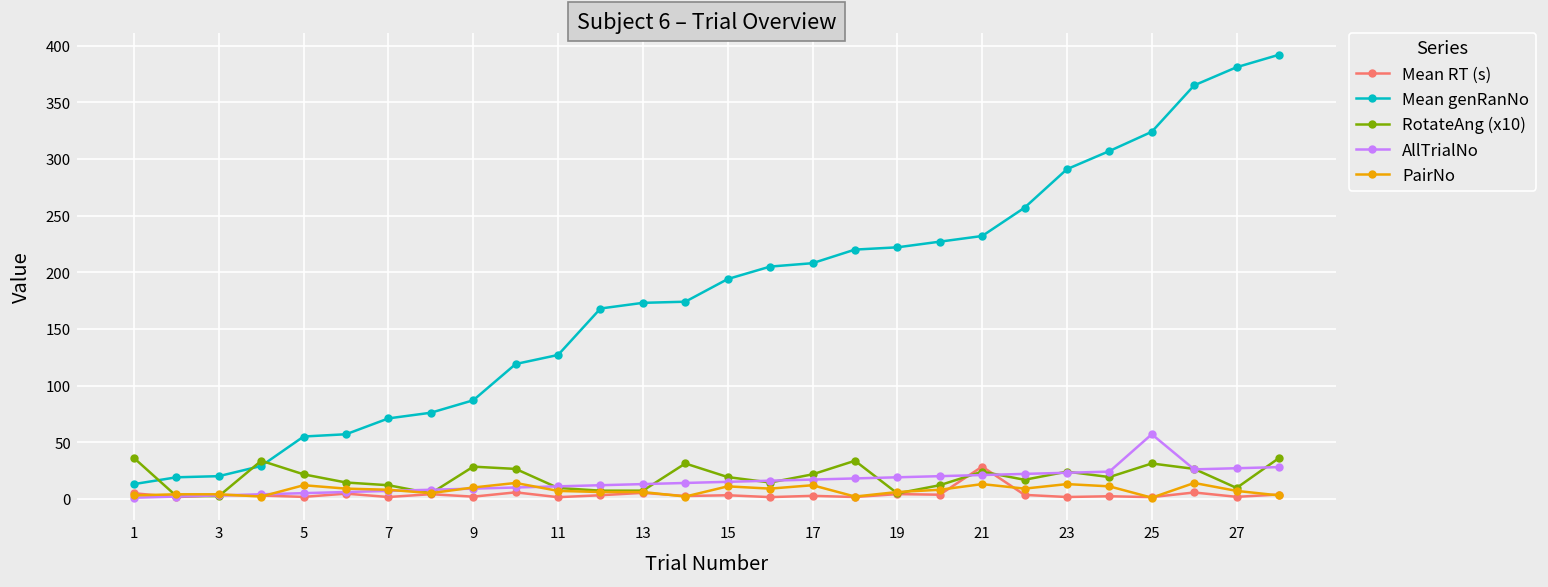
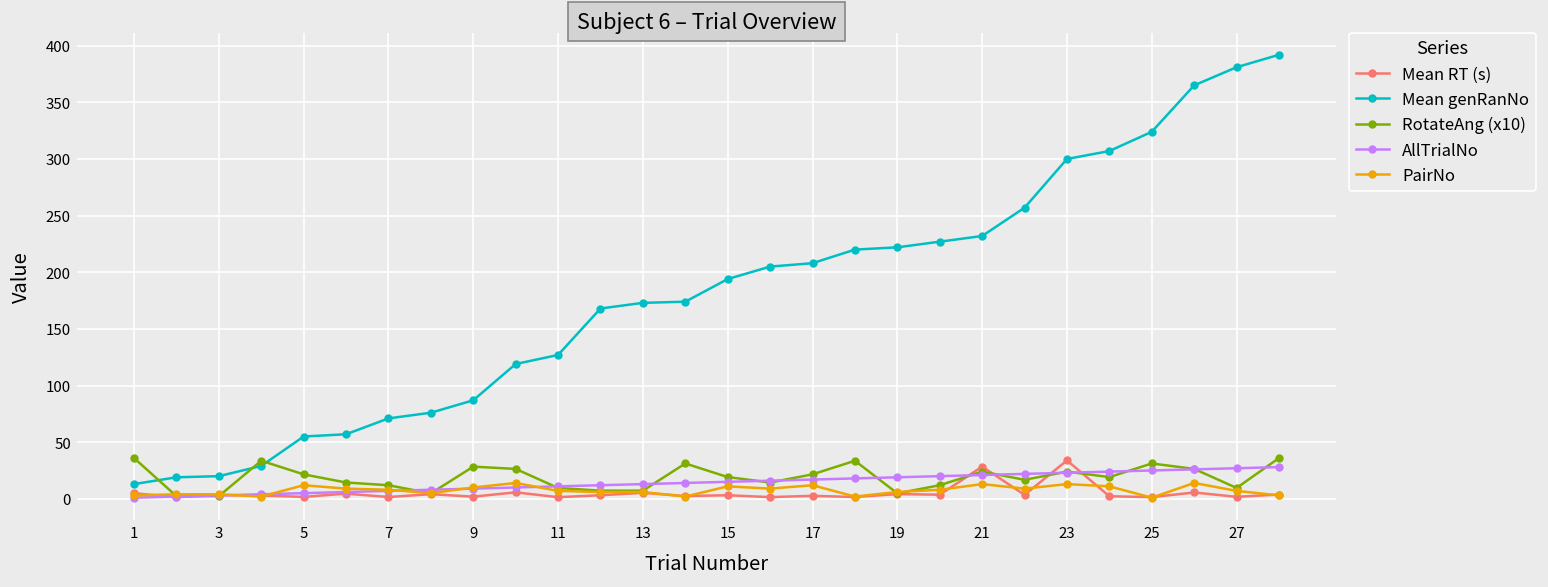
  {
    "Mean RT (s)": {
      "5": 0,
      "7": 0,
      "9": 0,
      "11": 0,
      "15": 0,
      "17": 0,
      "21": 30,
-     "23": 0,
+     "23": 30,
      "27": 0
    },
    "Mean genRanNo": {
      "1": 10,
      "3": 20,
      "5": 60,
      "7": 70,
      "9": 90,
      "11": 130,
      "13": 170,
      "15": 190,
      "17": 210,
      "19": 220,
      "21": 230,
-     "23": 290,
+     "23": 300,
      "25": 320,
      "27": 380
    },
    "RotateAng (x10)": {
      "1": 40,
      "5": 20,
      "7": 10,
      "9": 30,
      "15": 20,
      "17": 20,
      "21": 20,
      "25": 30
    },
    "AllTrialNo": {
      "5": 10,
      "13": 10,
      "15": 20,
      "17": 20,
      "19": 20,
      "21": 20,
-     "25": 60,
+     "25": 30,
      "27": 30
    },
    "PairNo": {
      "5": 10,
      "15": 10,
      "17": 10,
      "21": 10,
      "23": 10
    }
  }
